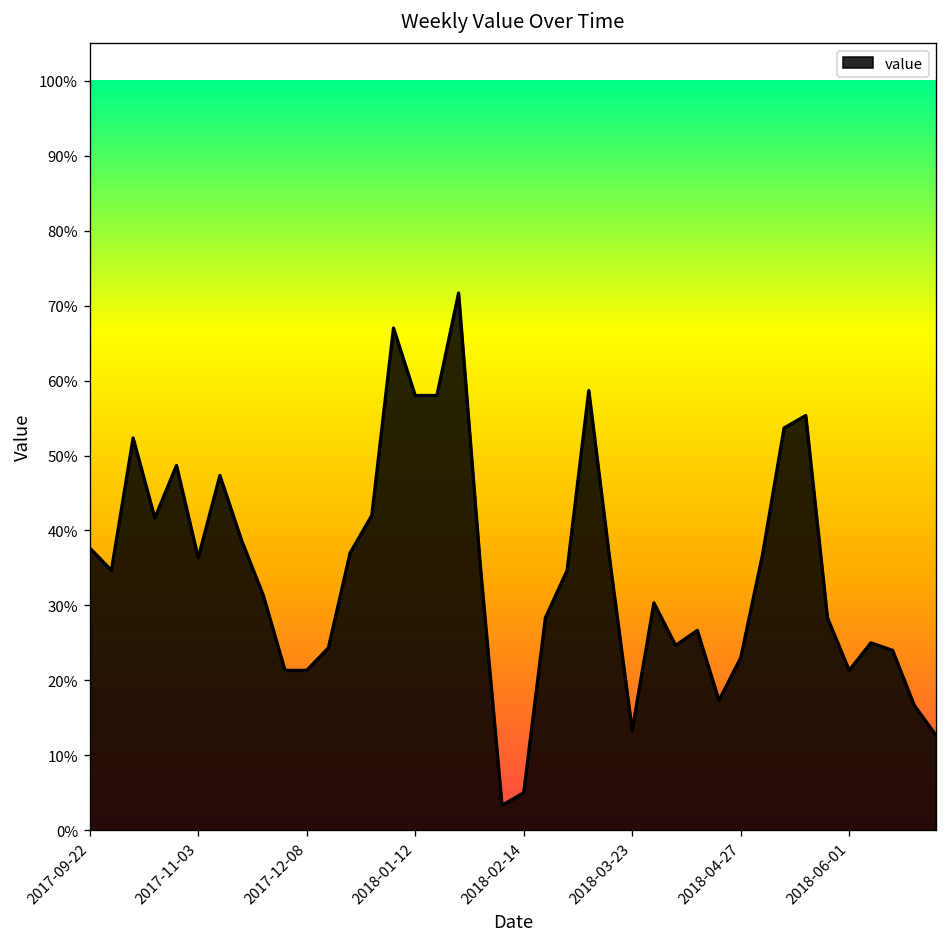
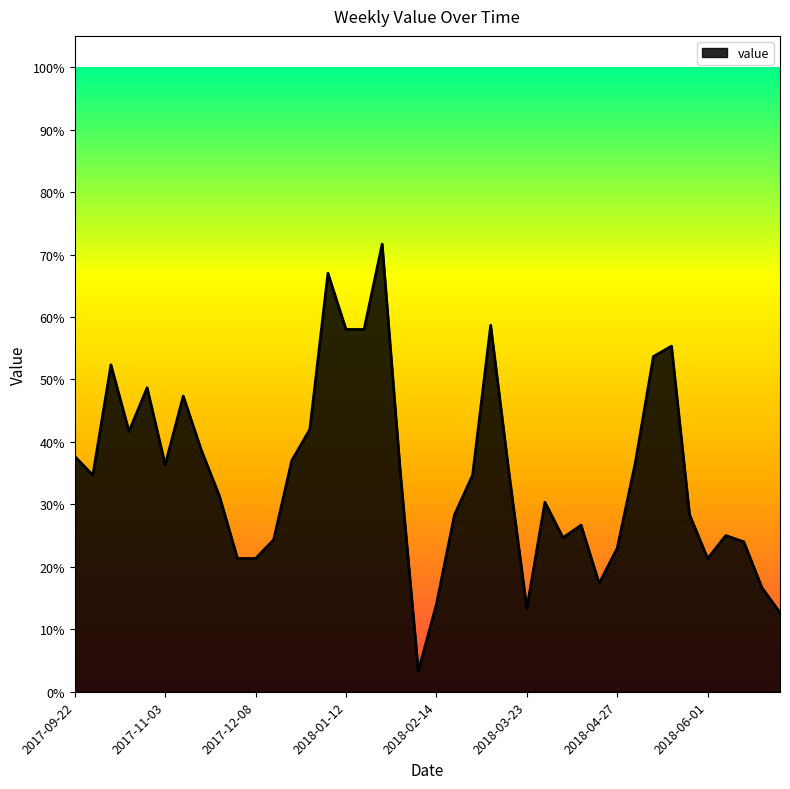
  {
    "2017-09-22": "38%",
    "2017-11-03": "36%",
    "2017-12-08": "21%",
    "2018-01-12": "58%",
-   "2018-02-14": "5%",
+   "2018-02-14": "14%",
    "2018-03-23": "13%",
    "2018-04-27": "23%",
    "2018-06-01": "21%"
  }
